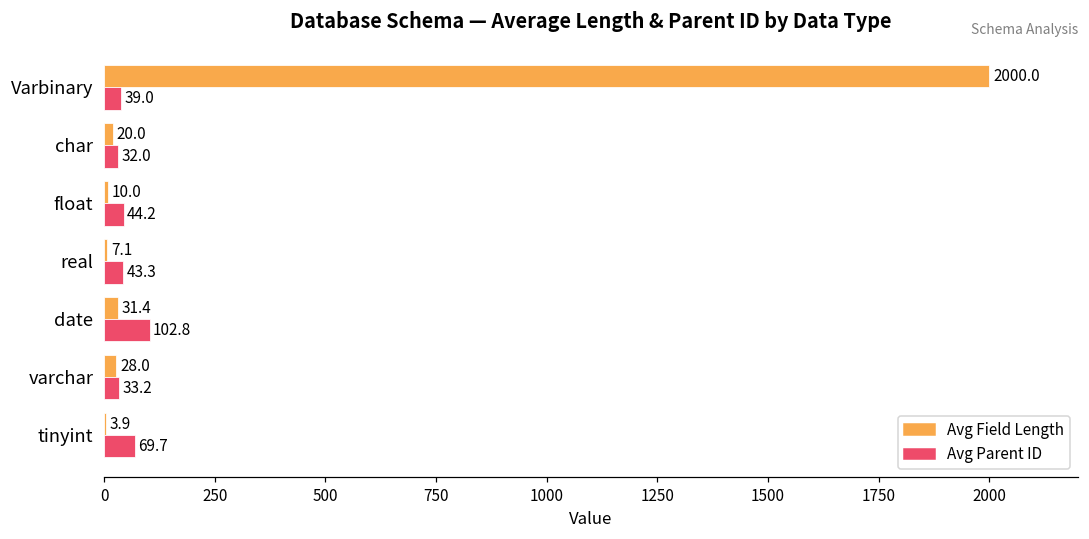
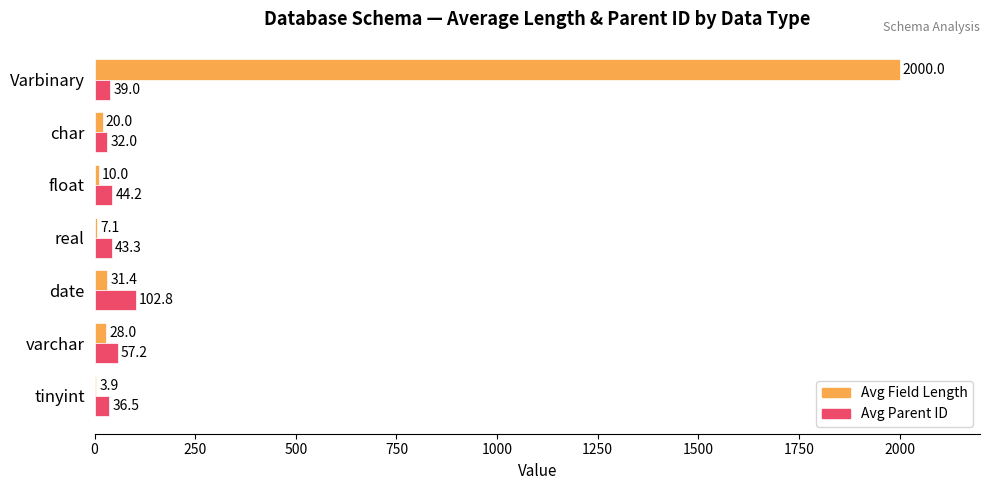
  {
    "Avg Field Length": {
      "Varbinary": 2000.0,
      "char": 20.0,
      "float": 10.0,
      "real": 7.1,
      "date": 31.4,
      "varchar": 28.0,
      "tinyint": 3.9
    },
    "Avg Parent ID": {
      "Varbinary": 39.0,
      "char": 32.0,
      "float": 44.2,
      "real": 43.3,
      "date": 102.8,
-     "varchar": 33.2,
-     "tinyint": 69.7
+     "varchar": 57.2,
+     "tinyint": 36.5
    }
  }
